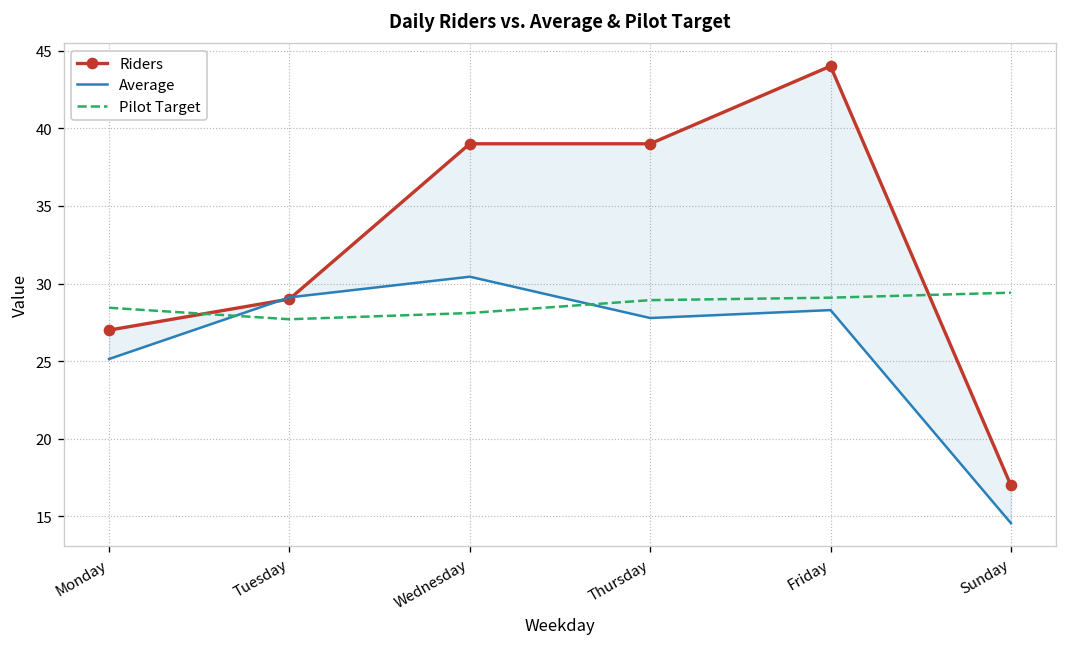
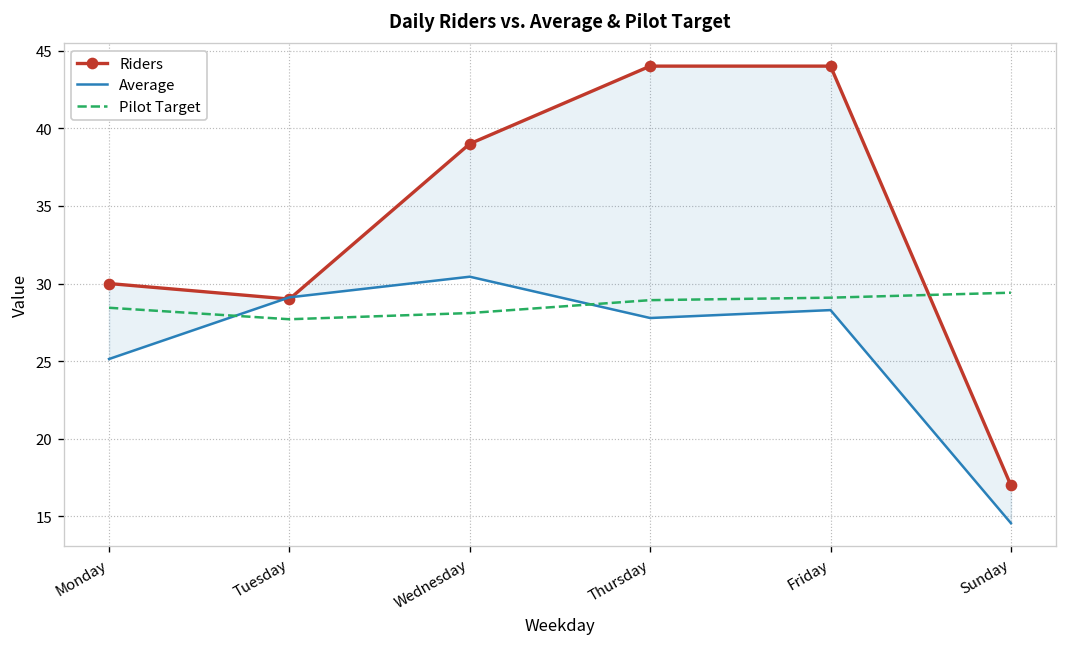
  {
    "Riders": {
-     "Monday": 27,
-     "Thursday": 39
+     "Monday": 30,
+     "Thursday": 44
    },
    "Pilot Target": {
      "Monday": 28.4,
      "Tuesday": 27.7,
      "Wednesday": 28,
      "Thursday": 29,
      "Friday": 29,
      "Sunday": 29.4
    }
  }
